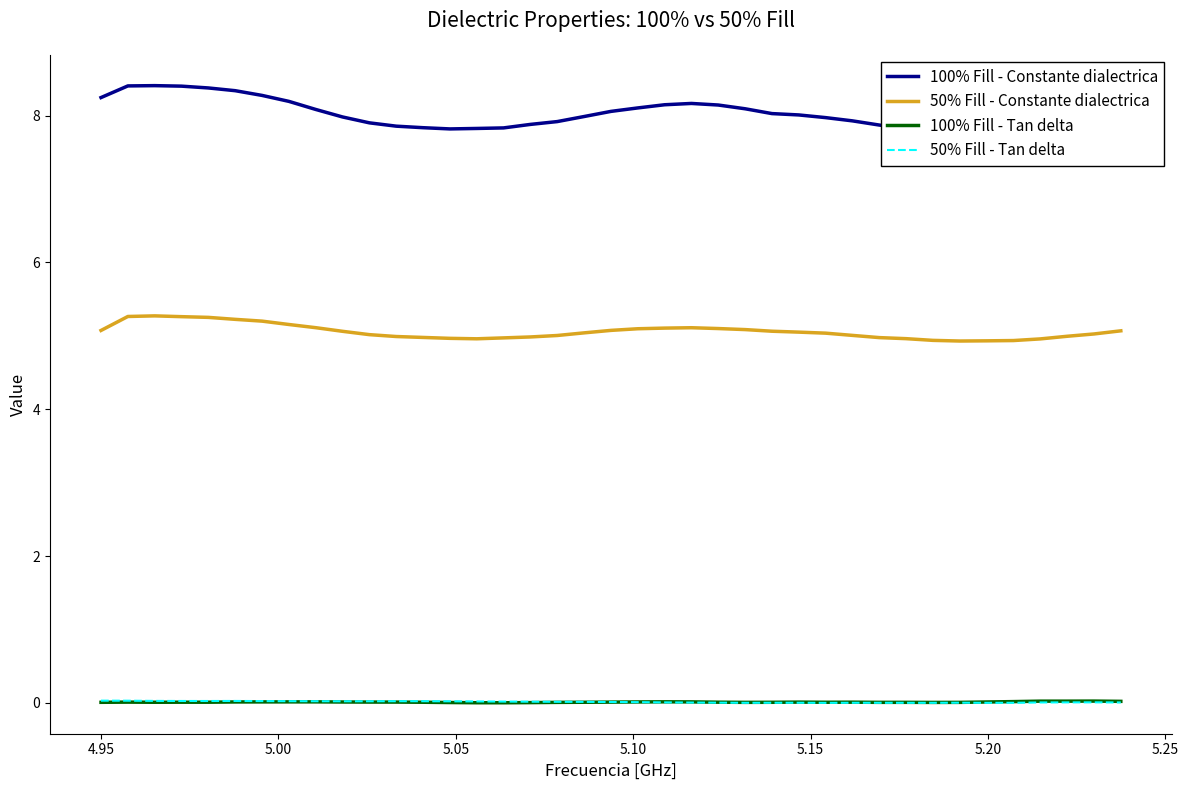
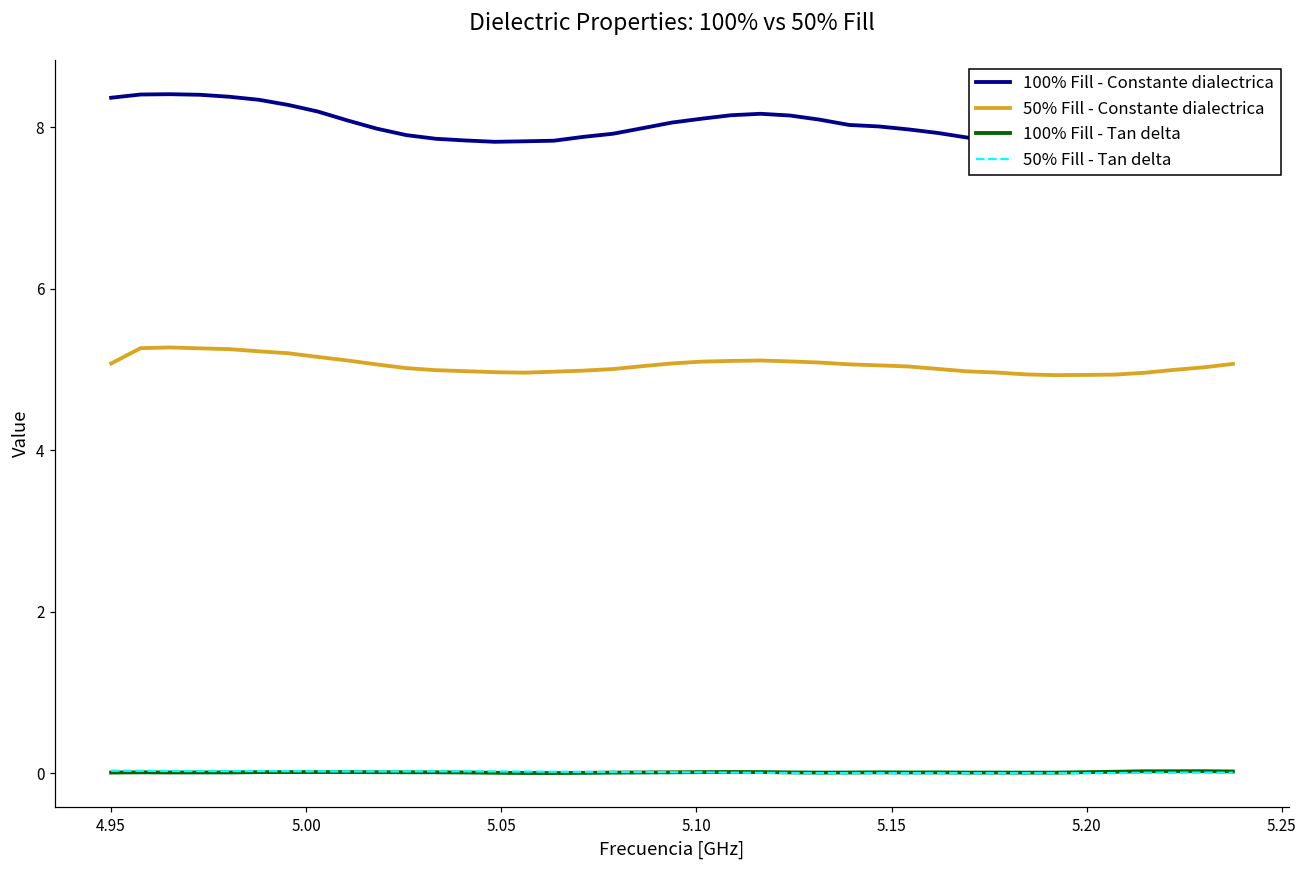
  {
    "100% Fill - Constante dialectrica": {
-     "4.95": 8.2
+     "4.95": 8.4
    },
    "50% Fill - Constante dialectrica": {
      "4.95": 5.1
    }
  }
